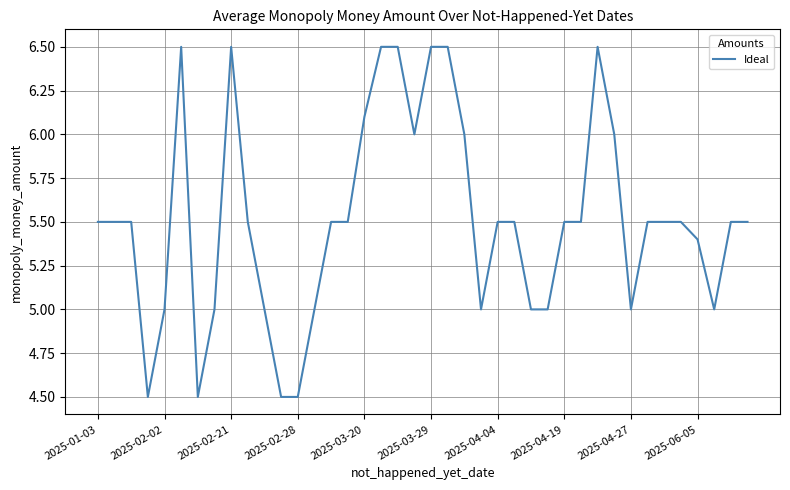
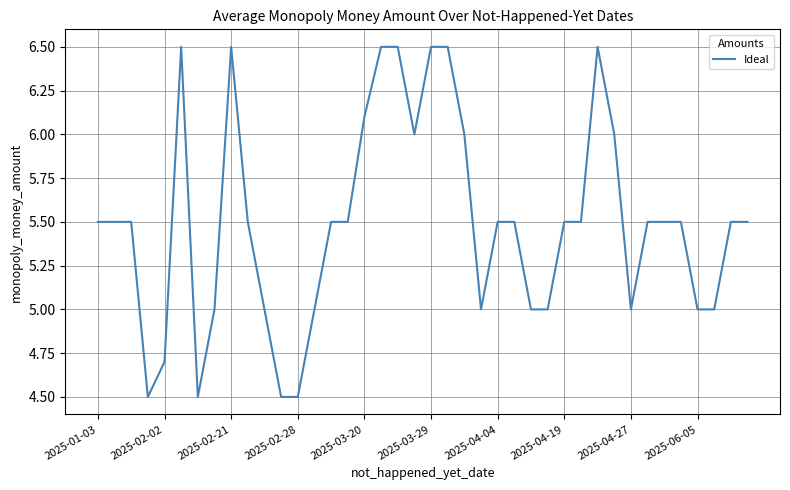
  {
-   "2025-02-02": 5.0,
+   "2025-02-02": 4.7,
    "2025-02-21": 6.5,
    "2025-03-20": 6.1,
    "2025-03-29": 6.5,
-   "2025-06-05": 5.4
+   "2025-06-05": 5.0
  }
